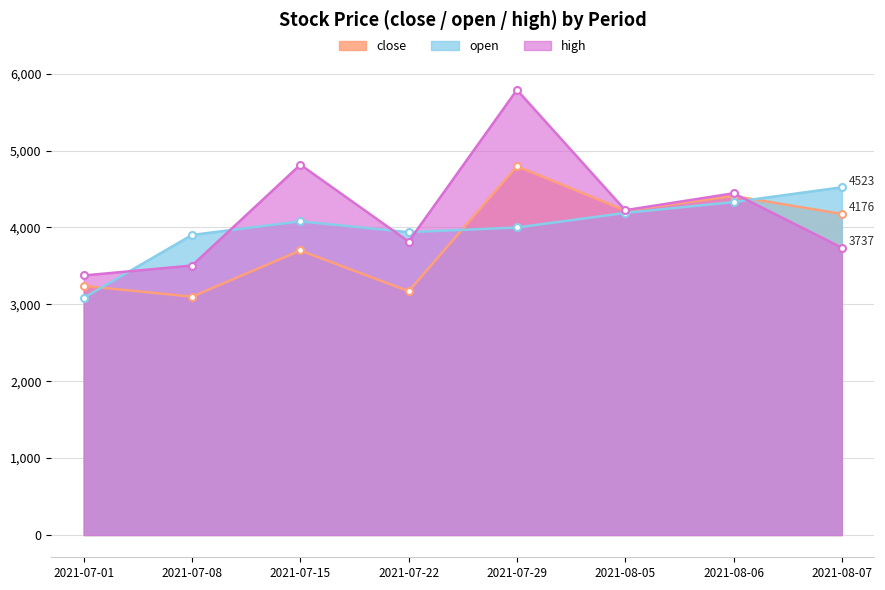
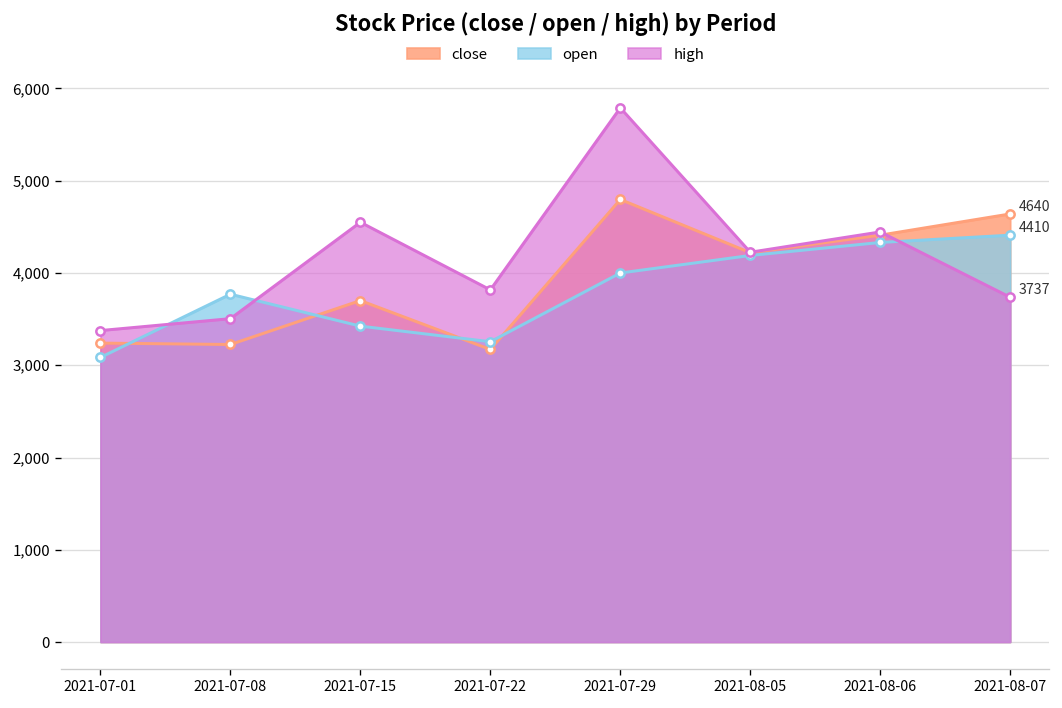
  {
    "close": {
-     "2021-07-08": "3,100",
-     "2021-08-07": "4176"
+     "2021-07-08": "3,200",
+     "2021-08-07": "4640"
    },
    "open": {
-     "2021-07-08": "3,900",
-     "2021-07-15": "4,100",
-     "2021-07-22": "3,900",
-     "2021-08-07": "4523"
+     "2021-07-08": "3,800",
+     "2021-07-15": "3,400",
+     "2021-07-22": "3,300",
+     "2021-08-07": "4410"
    },
    "high": {
      "2021-07-01": "3,400",
      "2021-07-08": "3,500",
-     "2021-07-15": "4,800",
+     "2021-07-15": "4,600",
      "2021-07-22": "3,800",
      "2021-07-29": "5,800",
      "2021-08-06": "4,400"
    }
  }
